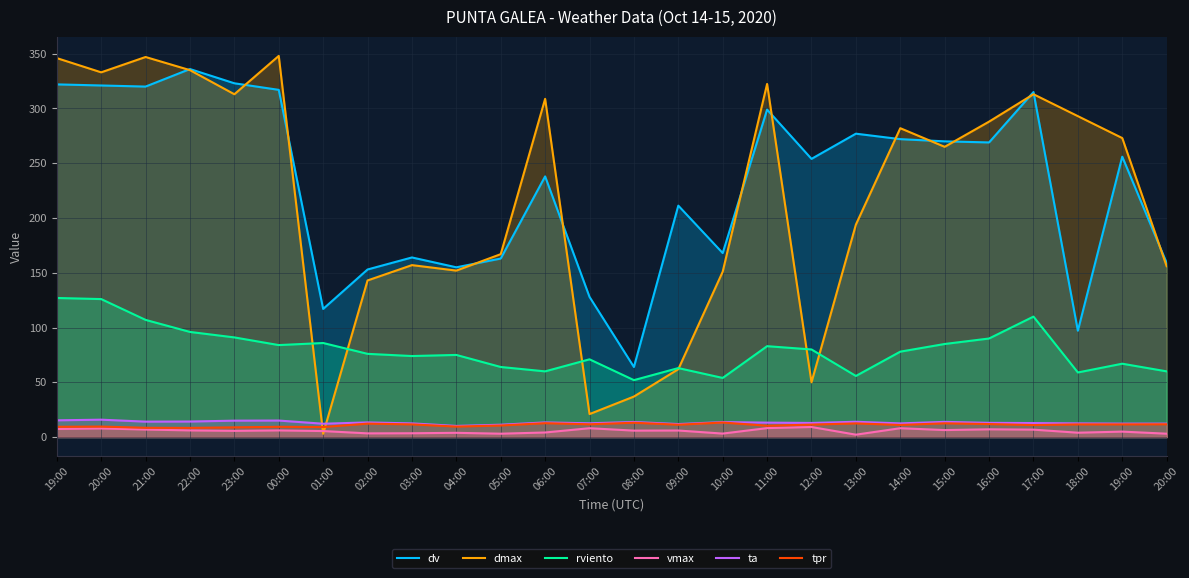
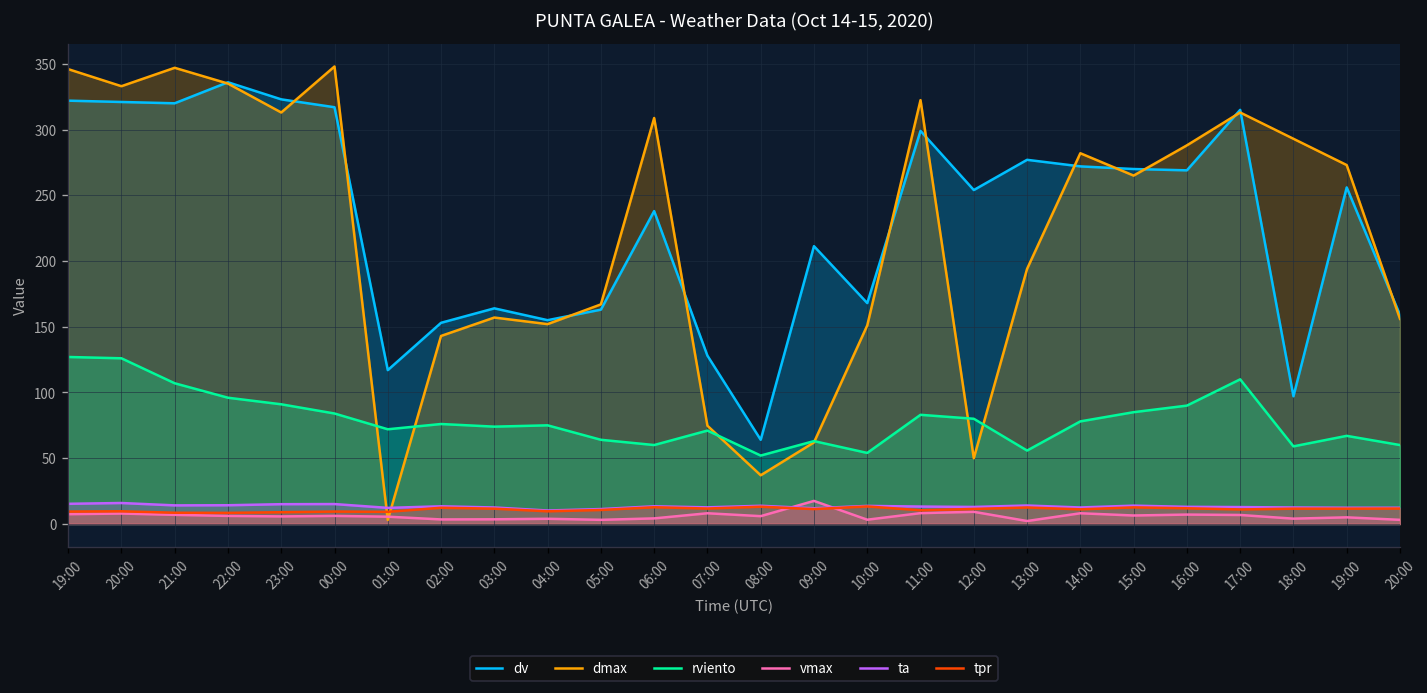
  {
    "dv": {
      "21:00": 320,
      "23:00": 323,
      "00:00": 317,
      "01:00": 117,
      "02:00": 153,
      "03:00": 164,
      "04:00": 155,
      "05:00": 163,
      "06:00": 238,
      "07:00": 128,
      "08:00": 64,
      "09:00": 211,
      "10:00": 168,
      "11:00": 299,
      "12:00": 254,
      "13:00": 277,
      "14:00": 272,
      "15:00": 270,
      "16:00": 269,
      "18:00": 97
    },
    "dmax": {
      "21:00": 347,
      "23:00": 313,
      "00:00": 348,
      "01:00": 3,
      "02:00": 143,
      "03:00": 157,
      "04:00": 152,
      "05:00": 167,
      "06:00": 309,
-     "07:00": 21,
+     "07:00": 75,
      "08:00": 37,
      "10:00": 151,
      "11:00": 322,
      "12:00": 50,
      "13:00": 194,
      "14:00": 282,
      "15:00": 265,
      "16:00": 288,
      "18:00": 293
    },
    "rviento": {
      "21:00": 107,
      "22:00": 96,
      "23:00": 91,
      "00:00": 84,
-     "01:00": 86,
+     "01:00": 72,
      "02:00": 76,
      "03:00": 74,
      "04:00": 75,
      "05:00": 64,
      "06:00": 60,
      "07:00": 71,
      "08:00": 52,
      "10:00": 54,
      "11:00": 83,
      "12:00": 80,
      "13:00": 56,
      "14:00": 78,
      "15:00": 85,
      "16:00": 90,
      "17:00": 110,
      "18:00": 59
    },
    "vmax": {
      "22:00": 6,
      "23:00": 6,
      "00:00": 6,
      "01:00": 6,
      "02:00": 3,
      "03:00": 4,
      "04:00": 4,
      "05:00": 3,
      "06:00": 4,
      "07:00": 8,
      "08:00": 6,
-     "09:00": 6,
+     "09:00": 18,
      "10:00": 3,
      "13:00": 2,
      "14:00": 8,
      "15:00": 6,
      "16:00": 7,
      "17:00": 7,
      "18:00": 4
    },
    "ta": {
      "21:00": 14,
      "22:00": 14,
      "23:00": 15,
      "00:00": 15,
      "01:00": 12,
      "11:00": 13
    },
    "tpr": {
      "22:00": 8,
      "23:00": 9,
      "00:00": 9,
      "01:00": 9
    }
  }
